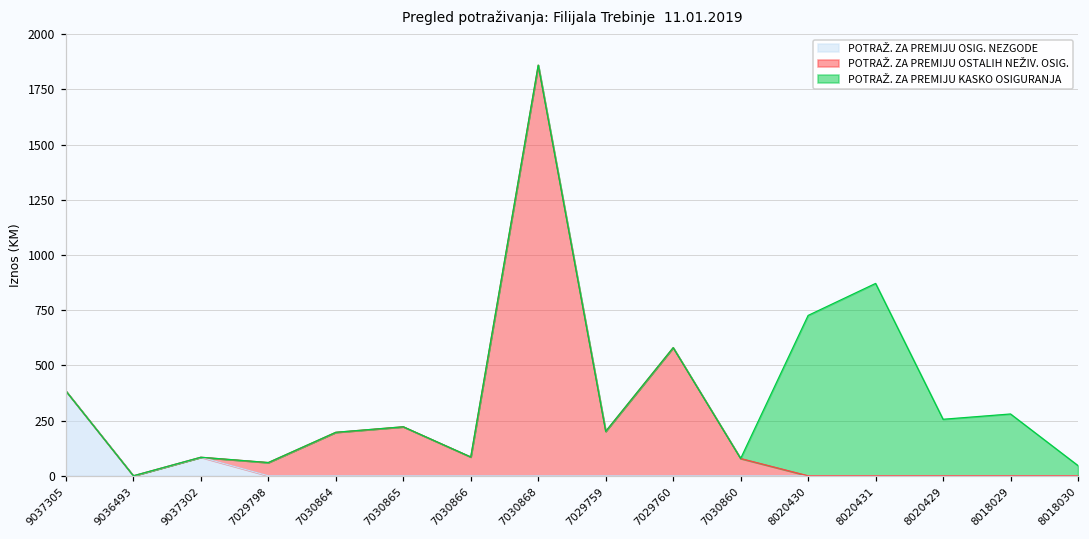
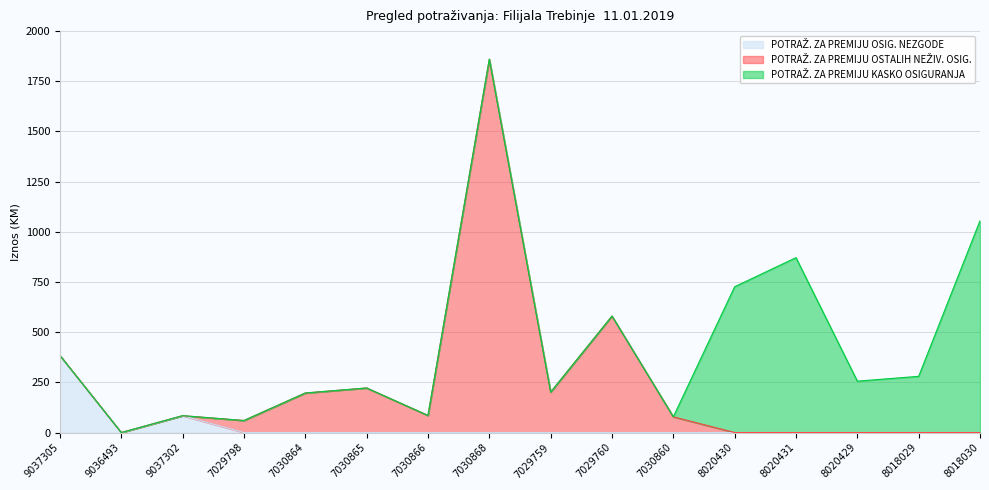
  {
    "POTRAŽ. ZA PREMIJU OSIG. NEZGODE": {
      "7029798": 0,
      "7030864": 0,
      "7030865": 0,
      "7030866": 0,
      "7030868": 0,
      "7029759": 0,
      "7029760": 0,
      "7030860": 0
    },
    "POTRAŽ. ZA PREMIJU KASKO OSIGURANJA": {
      "8020430": 730,
      "8020431": 870,
      "8020429": 260,
      "8018029": 280,
-     "8018030": 50
+     "8018030": 1060
    }
  }
